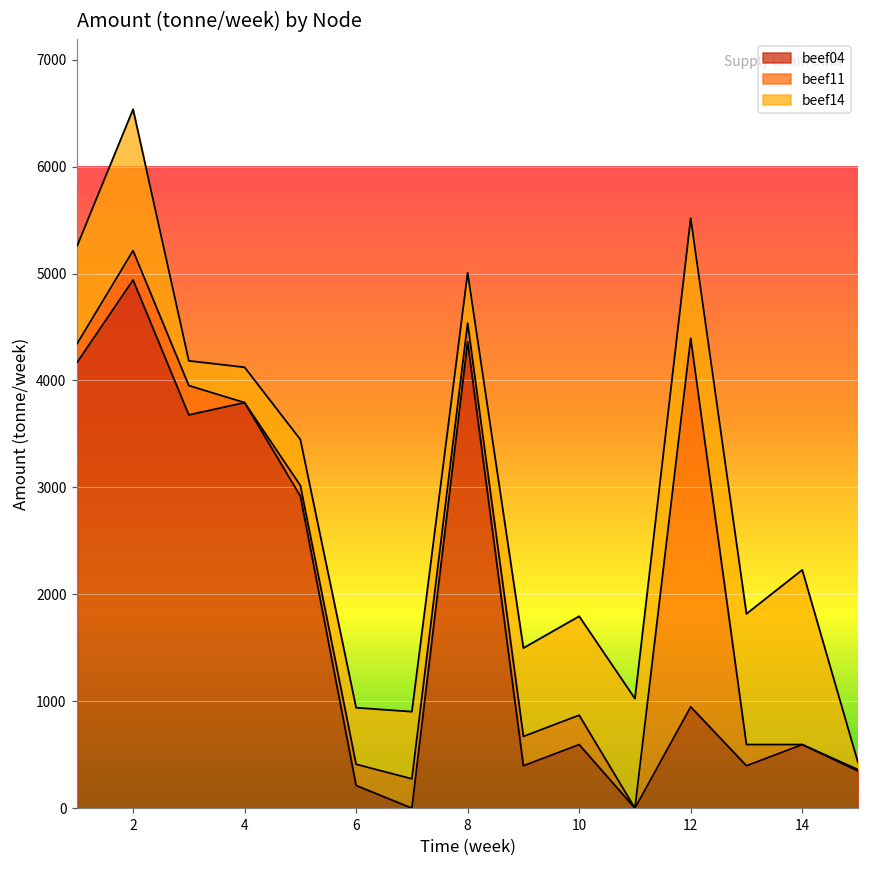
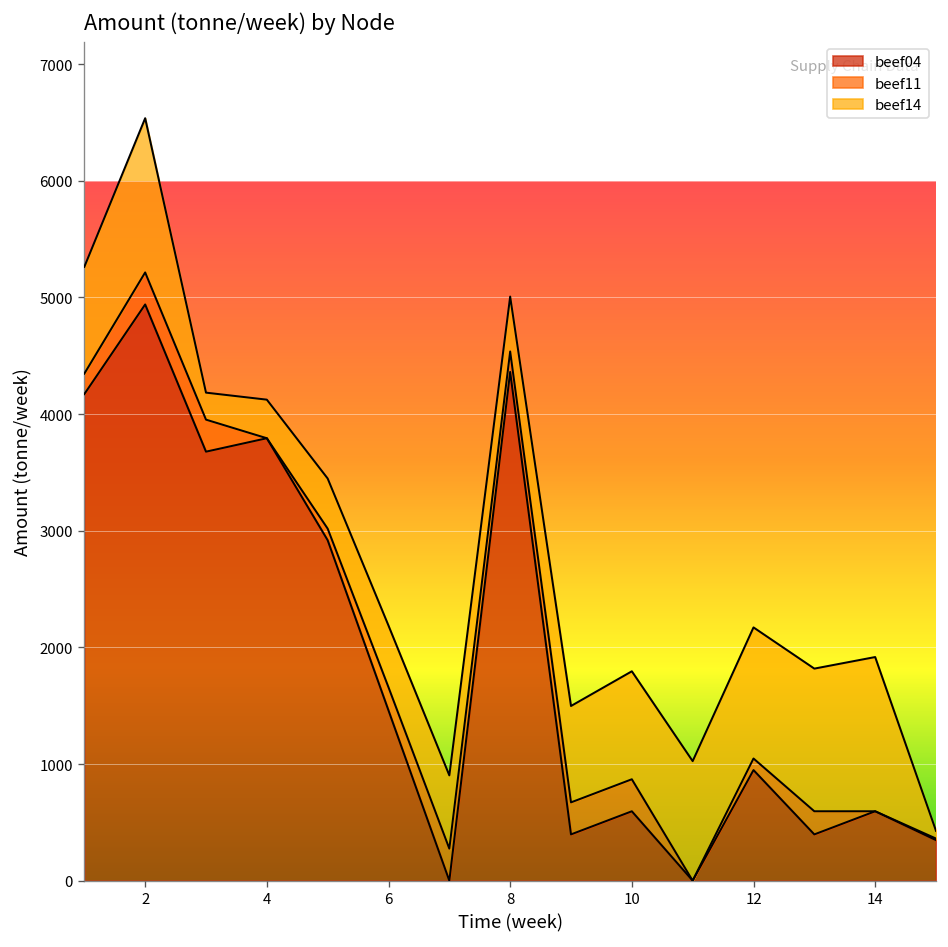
  {
    "beef04": {
      "2": 4900,
-     "6": 200,
+     "6": 1500,
      "8": 4400,
      "10": 600,
      "12": 900
    },
    "beef11": {
      "2": 300,
      "6": 200,
      "8": 200,
      "10": 300,
-     "12": 3400
+     "12": 100
    },
    "beef14": {
      "2": 1300,
      "4": 300,
      "6": 500,
      "8": 500,
      "10": 900,
      "12": 1100,
-     "14": 1600
+     "14": 1300
    }
  }
